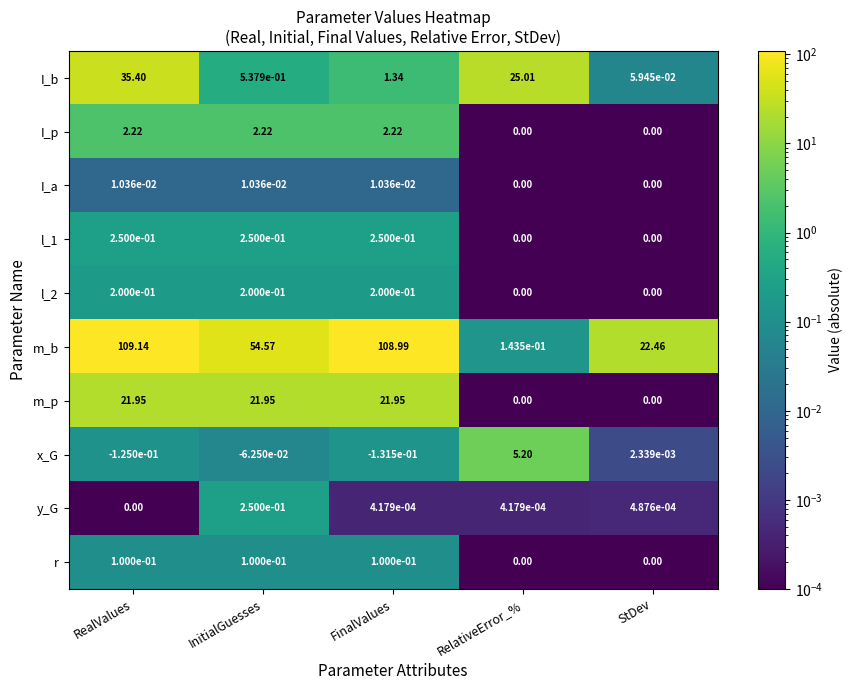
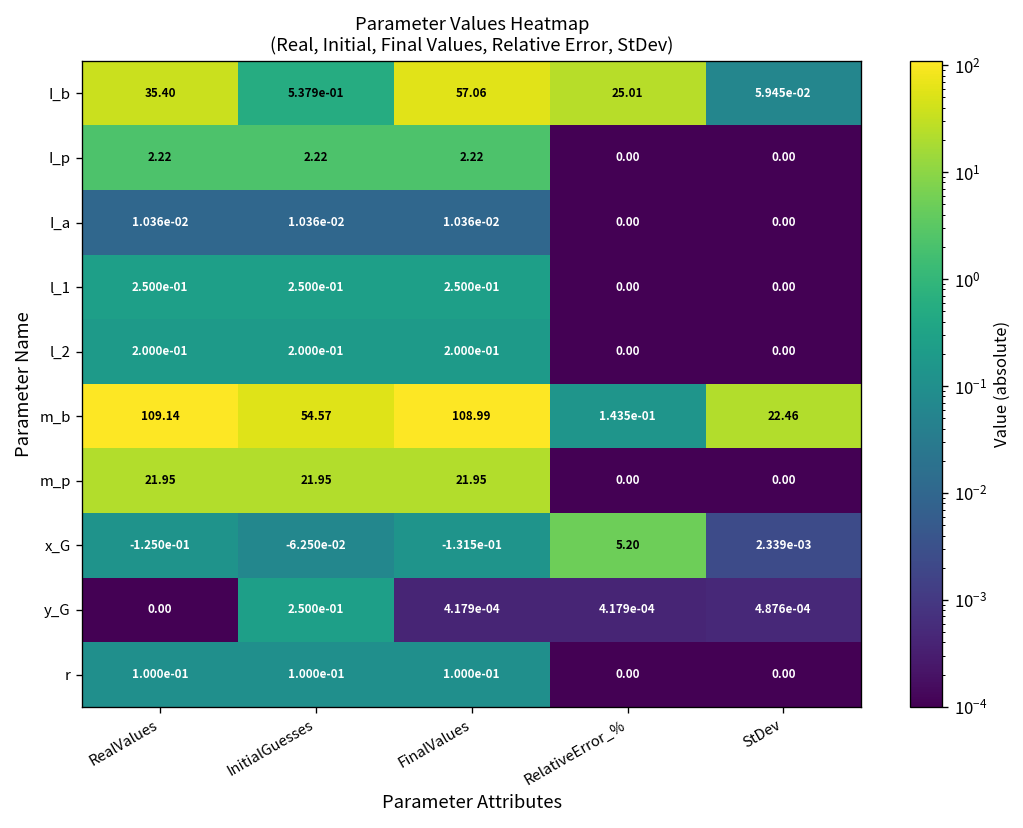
  {
    "I_b": {
      "RealValues": "35.40",
      "InitialGuesses": "5.379e-01",
-     "FinalValues": "1.34",
+     "FinalValues": "57.06",
      "RelativeError_%": "25.01",
      "StDev": "5.945e-02"
    },
    "I_p": {
      "RealValues": "2.22",
      "InitialGuesses": "2.22",
      "FinalValues": "2.22",
      "RelativeError_%": "0.00",
      "StDev": "0.00"
    },
    "I_a": {
      "RealValues": "1.036e-02",
      "InitialGuesses": "1.036e-02",
      "FinalValues": "1.036e-02",
      "RelativeError_%": "0.00",
      "StDev": "0.00"
    },
    "l_1": {
      "RealValues": "2.500e-01",
      "InitialGuesses": "2.500e-01",
      "FinalValues": "2.500e-01",
      "RelativeError_%": "0.00",
      "StDev": "0.00"
    },
    "l_2": {
      "RealValues": "2.000e-01",
      "InitialGuesses": "2.000e-01",
      "FinalValues": "2.000e-01",
      "RelativeError_%": "0.00",
      "StDev": "0.00"
    },
    "m_b": {
      "RealValues": "109.14",
      "InitialGuesses": "54.57",
      "FinalValues": "108.99",
      "RelativeError_%": "1.435e-01",
      "StDev": "22.46"
    },
    "m_p": {
      "RealValues": "21.95",
      "InitialGuesses": "21.95",
      "FinalValues": "21.95",
      "RelativeError_%": "0.00",
      "StDev": "0.00"
    },
    "x_G": {
      "RealValues": "-1.250e-01",
      "InitialGuesses": "-6.250e-02",
      "FinalValues": "-1.315e-01",
      "RelativeError_%": "5.20",
      "StDev": "2.339e-03"
    },
    "y_G": {
      "RealValues": "0.00",
      "InitialGuesses": "2.500e-01",
      "FinalValues": "4.179e-04",
      "RelativeError_%": "4.179e-04",
      "StDev": "4.876e-04"
    },
    "r": {
      "RealValues": "1.000e-01",
      "InitialGuesses": "1.000e-01",
      "FinalValues": "1.000e-01",
      "RelativeError_%": "0.00",
      "StDev": "0.00"
    }
  }
